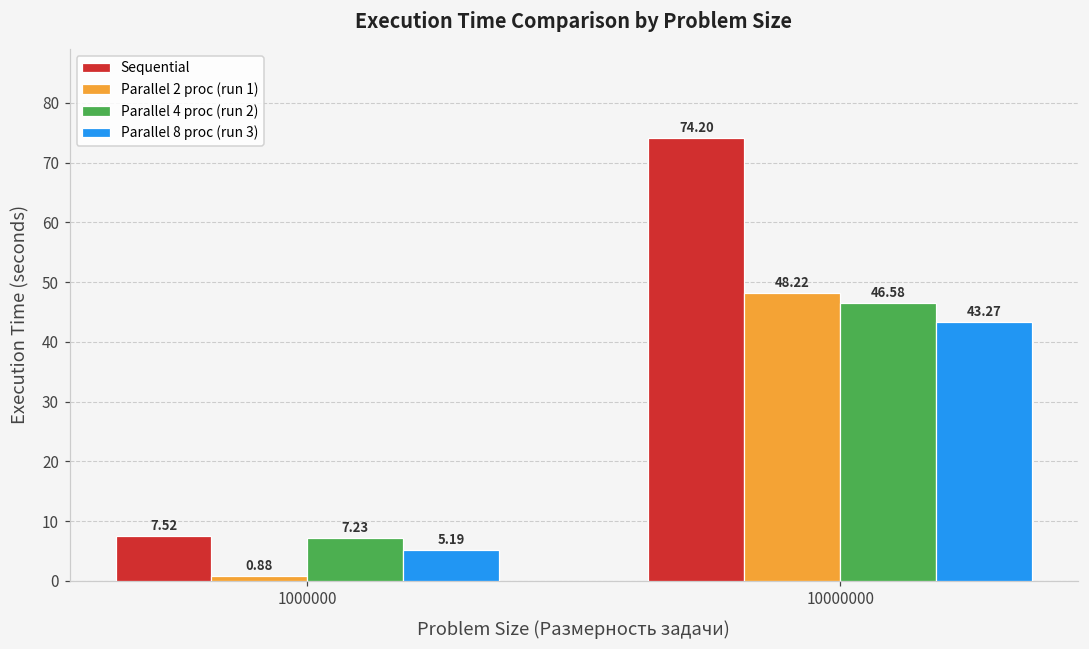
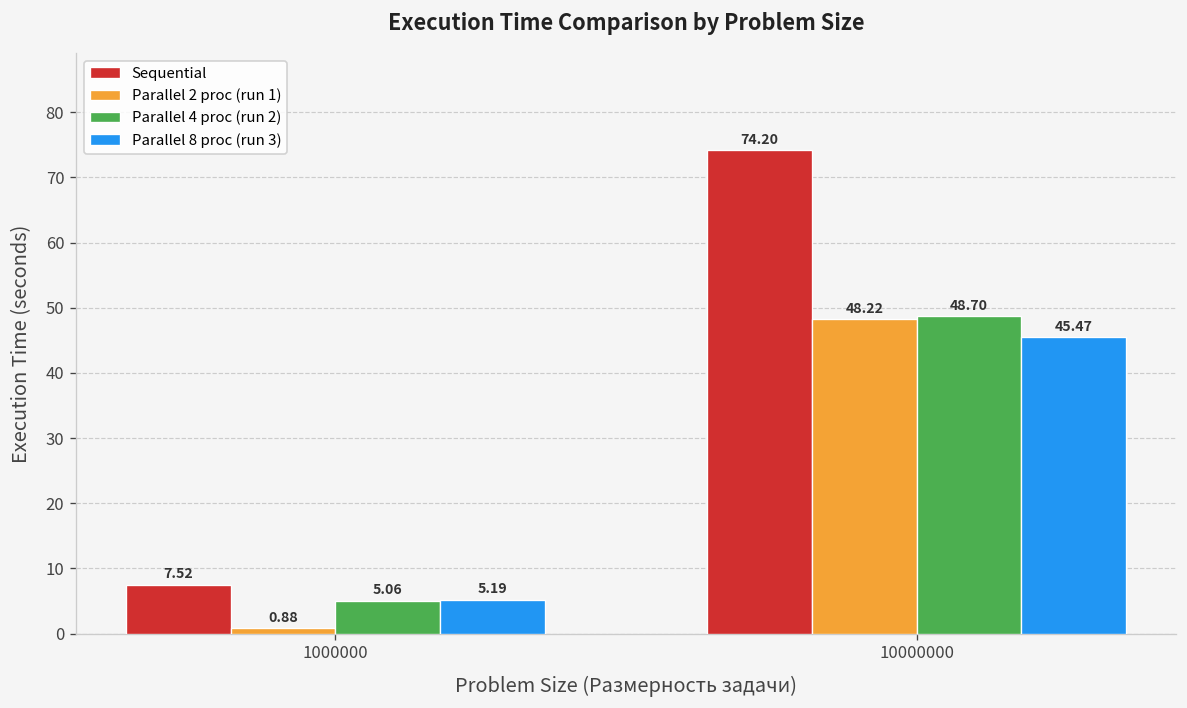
  {
    "Sequential": {
      "1000000": 7.52,
      "10000000": 74.20
    },
    "Parallel 2 proc (run 1)": {
      "1000000": 0.88,
      "10000000": 48.22
    },
    "Parallel 4 proc (run 2)": {
-     "1000000": 7.23,
-     "10000000": 46.58
+     "1000000": 5.06,
+     "10000000": 48.70
    },
    "Parallel 8 proc (run 3)": {
      "1000000": 5.19,
-     "10000000": 43.27
+     "10000000": 45.47
    }
  }
